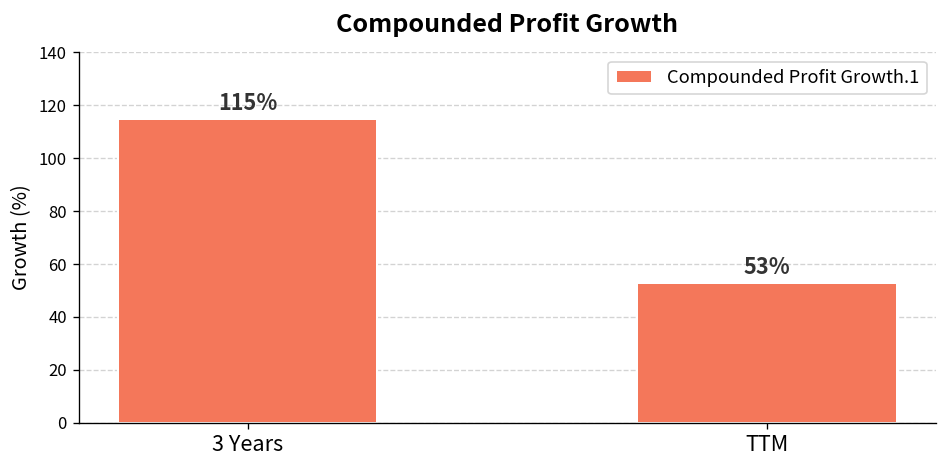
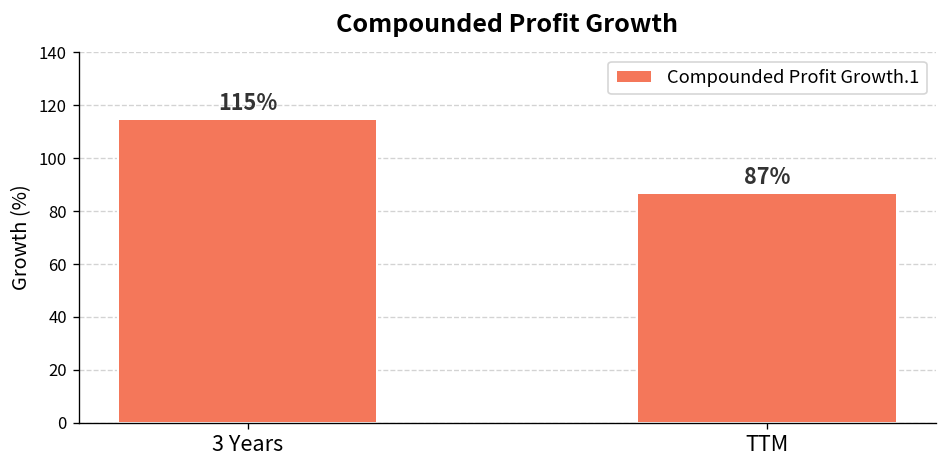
  {
    "3 Years": "115%",
-   "TTM": "53%"
+   "TTM": "87%"
  }
